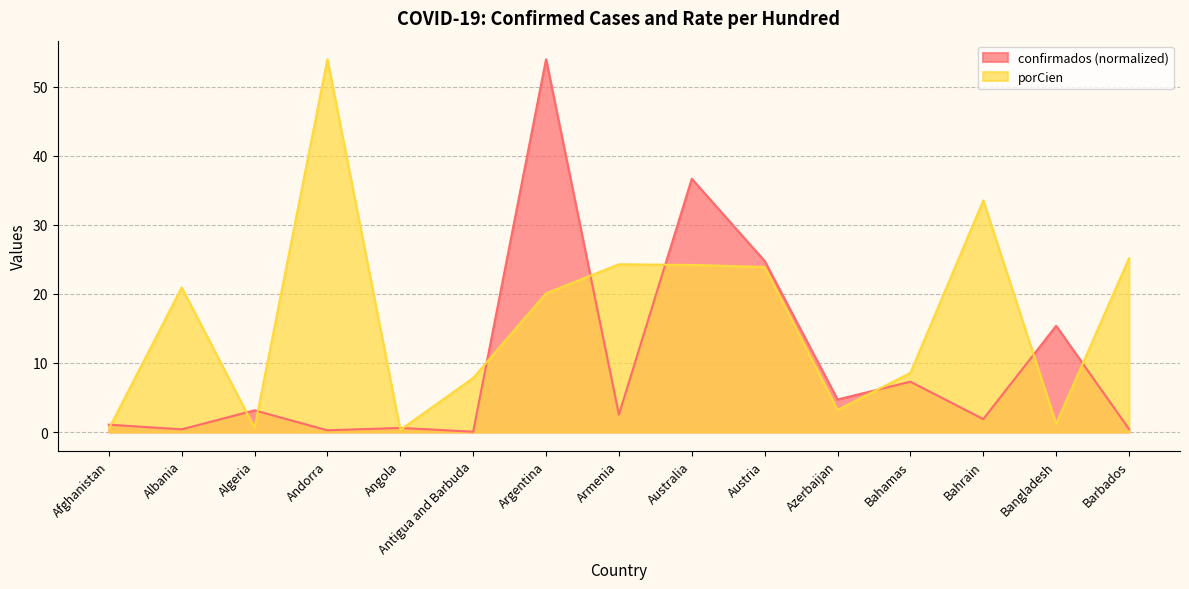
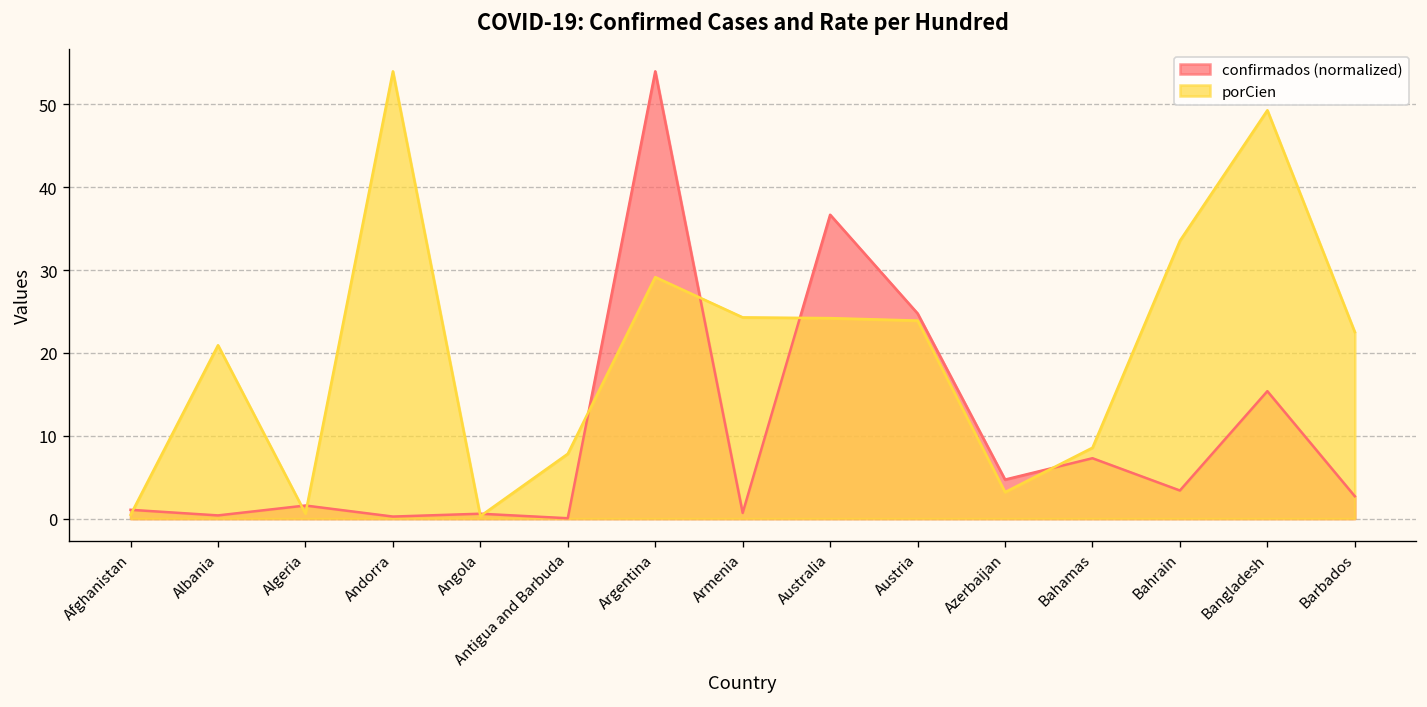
  {
    "confirmados (normalized)": {
      "Afghanistan": 1,
      "Albania": 0,
-     "Algeria": 3,
+     "Algeria": 2,
      "Andorra": 0,
      "Antigua and Barbuda": 0,
      "Argentina": 54,
-     "Armenia": 3,
+     "Armenia": 1,
      "Australia": 37,
      "Austria": 25,
      "Azerbaijan": 5,
      "Bahamas": 7,
-     "Bahrain": 2,
+     "Bahrain": 3,
      "Bangladesh": 15,
-     "Barbados": 0
+     "Barbados": 3
    },
    "porCien": {
      "Afghanistan": 0,
      "Albania": 21,
      "Algeria": 1,
      "Andorra": 54,
      "Antigua and Barbuda": 8,
-     "Argentina": 20,
+     "Argentina": 29,
      "Armenia": 24,
      "Australia": 24,
      "Austria": 24,
      "Azerbaijan": 3,
      "Bahamas": 9,
      "Bahrain": 34,
-     "Bangladesh": 1,
-     "Barbados": 25
+     "Bangladesh": 49,
+     "Barbados": 23
    }
  }
